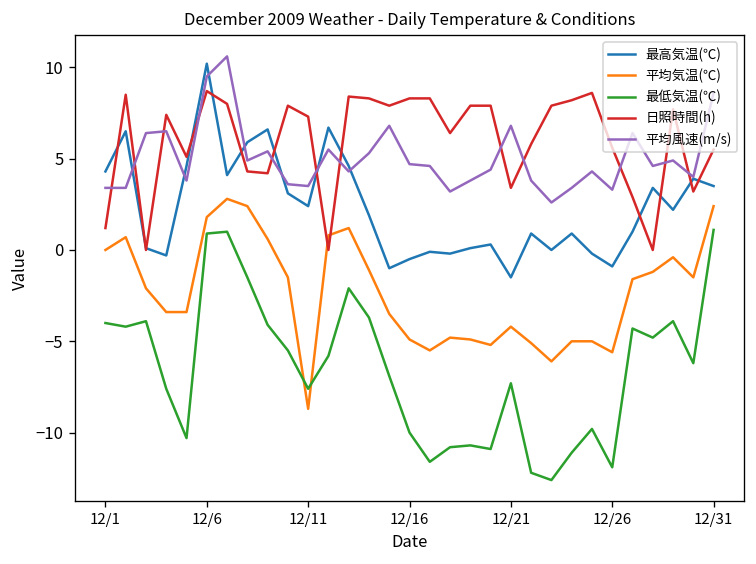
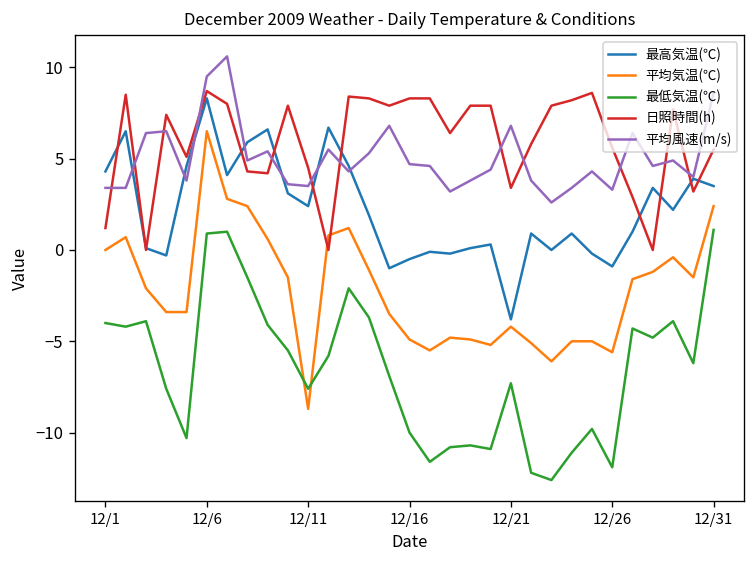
  {
    "最高気温(℃)": {
      "12/1": 4.3,
-     "12/6": 10.2,
+     "12/6": 8.3,
      "12/11": 2.4,
      "12/16": -0.5,
-     "12/21": -1.5,
+     "12/21": -3.8,
      "12/26": -0.9,
      "12/31": 3.5
    },
    "平均気温(℃)": {
      "12/1": 0.0,
-     "12/6": 1.8,
+     "12/6": 6.5,
      "12/11": -8.7,
      "12/16": -4.9,
      "12/21": -4.2,
      "12/26": -5.6,
      "12/31": 2.4
    },
    "最低気温(℃)": {
      "12/1": -4.0,
      "12/6": 0.9,
      "12/11": -7.6,
      "12/16": -10.0,
      "12/21": -7.3,
      "12/26": -11.9,
      "12/31": 1.1
    },
    "日照時間(h)": {
      "12/1": 1.2,
      "12/6": 8.7,
-     "12/11": 7.3,
+     "12/11": 4.5,
      "12/16": 8.3,
      "12/21": 3.4,
      "12/31": 5.5
    },
    "平均風速(m/s)": {
      "12/1": 3.4,
      "12/6": 9.5,
      "12/11": 3.5,
      "12/16": 4.7,
      "12/21": 6.8,
      "12/26": 3.3
    }
  }
